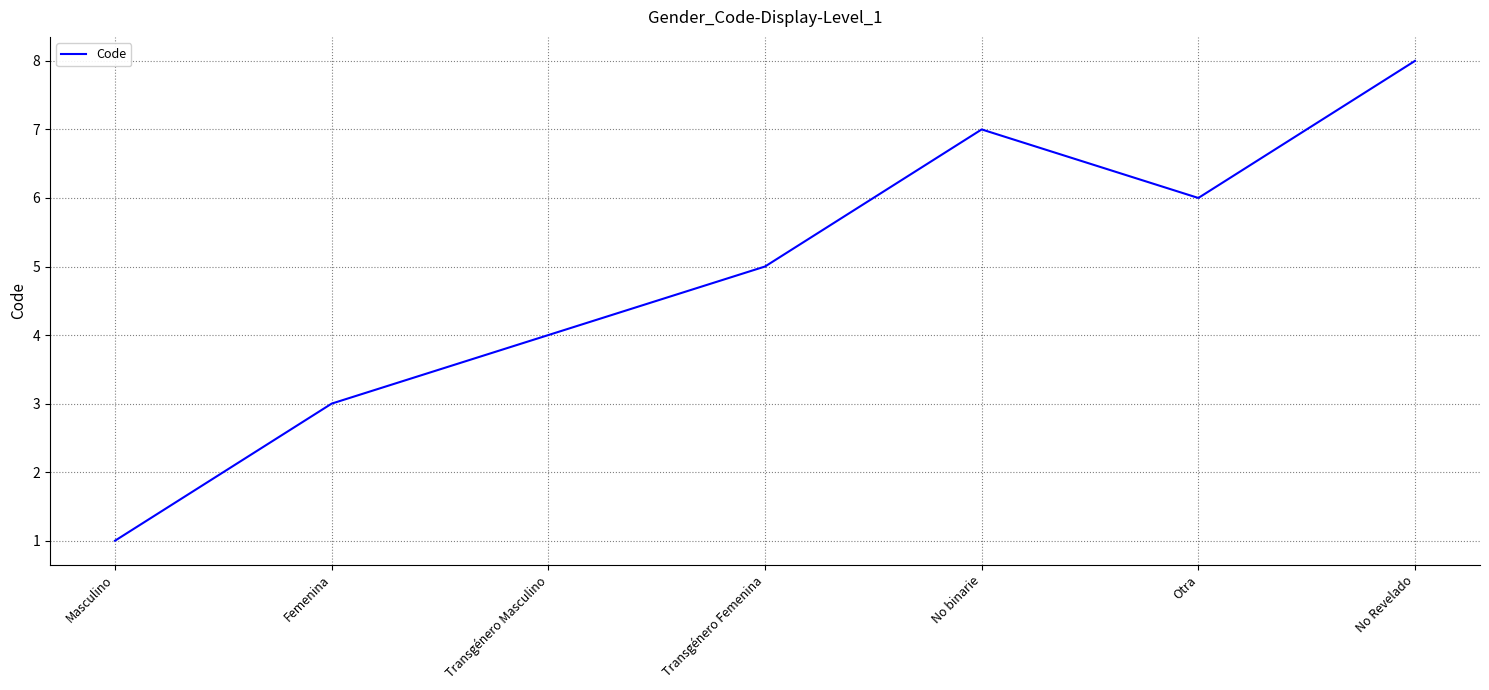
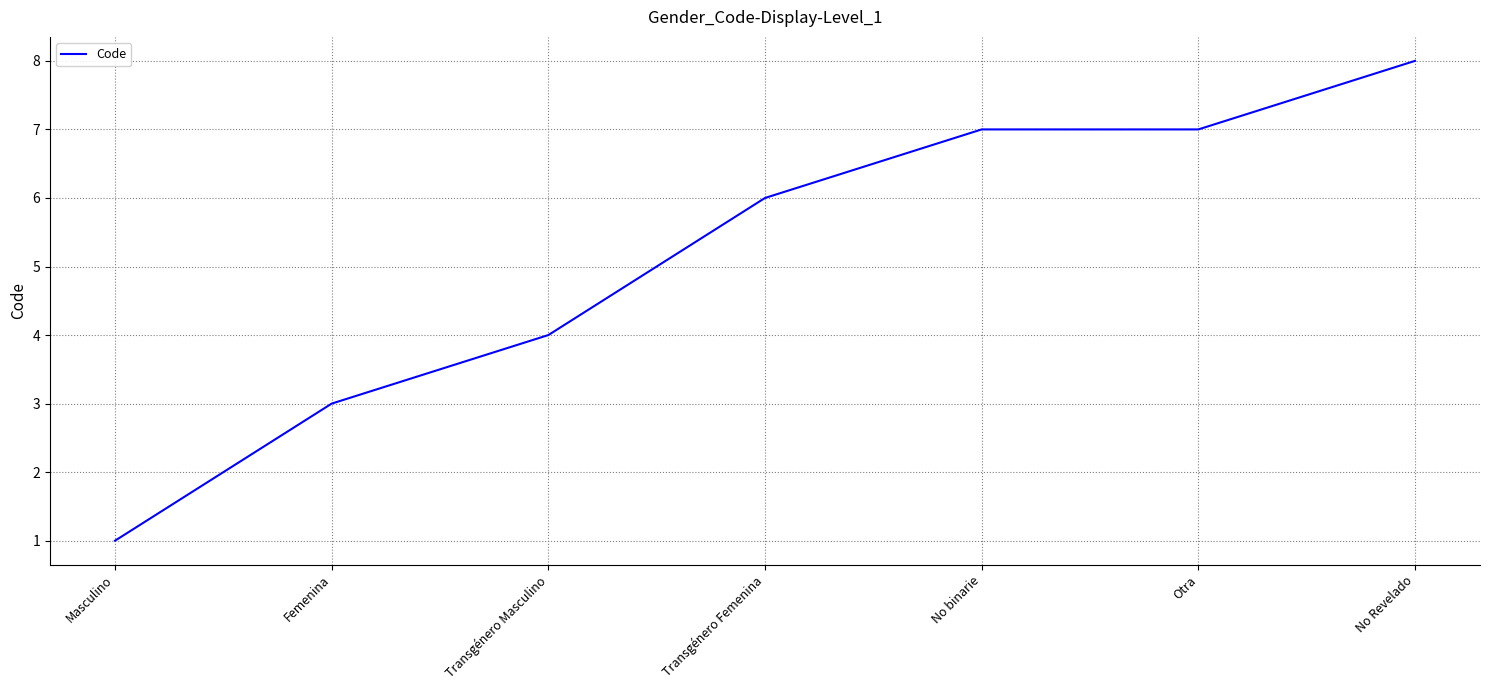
  {
    "Masculino": 1,
    "Femenina": 3,
    "Transgénero Masculino": 4,
-   "Transgénero Femenina": 5,
+   "Transgénero Femenina": 6,
    "No binarie": 7,
-   "Otra": 6,
+   "Otra": 7,
    "No Revelado": 8
  }
